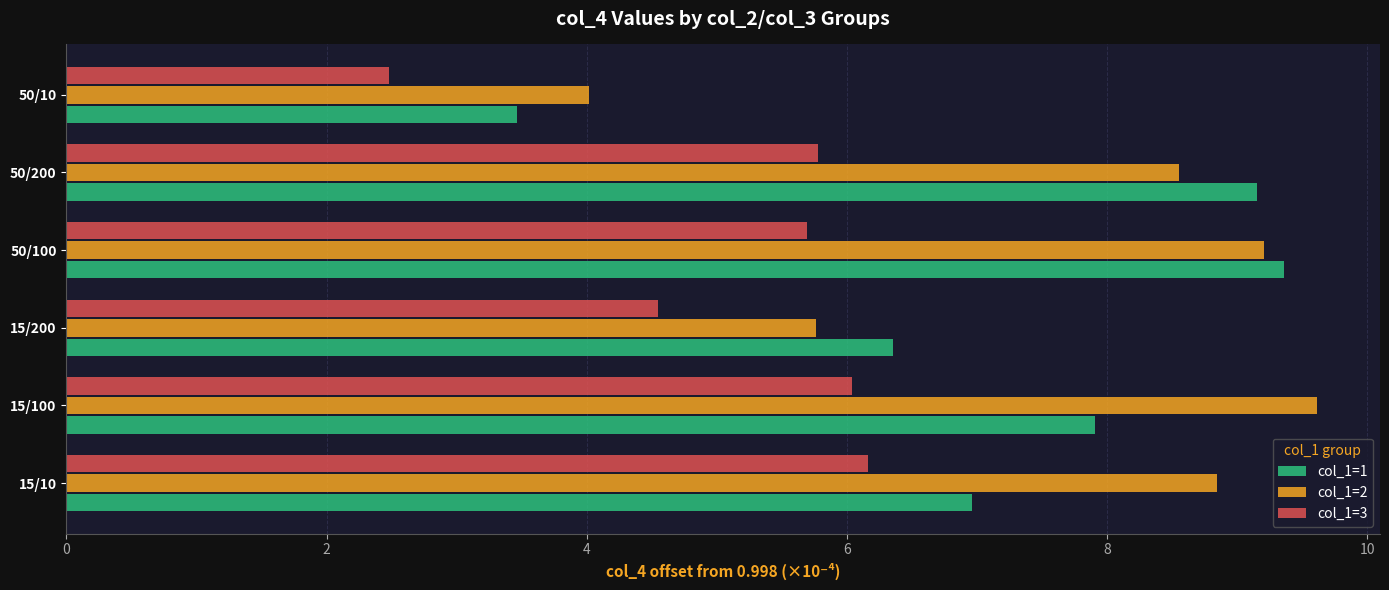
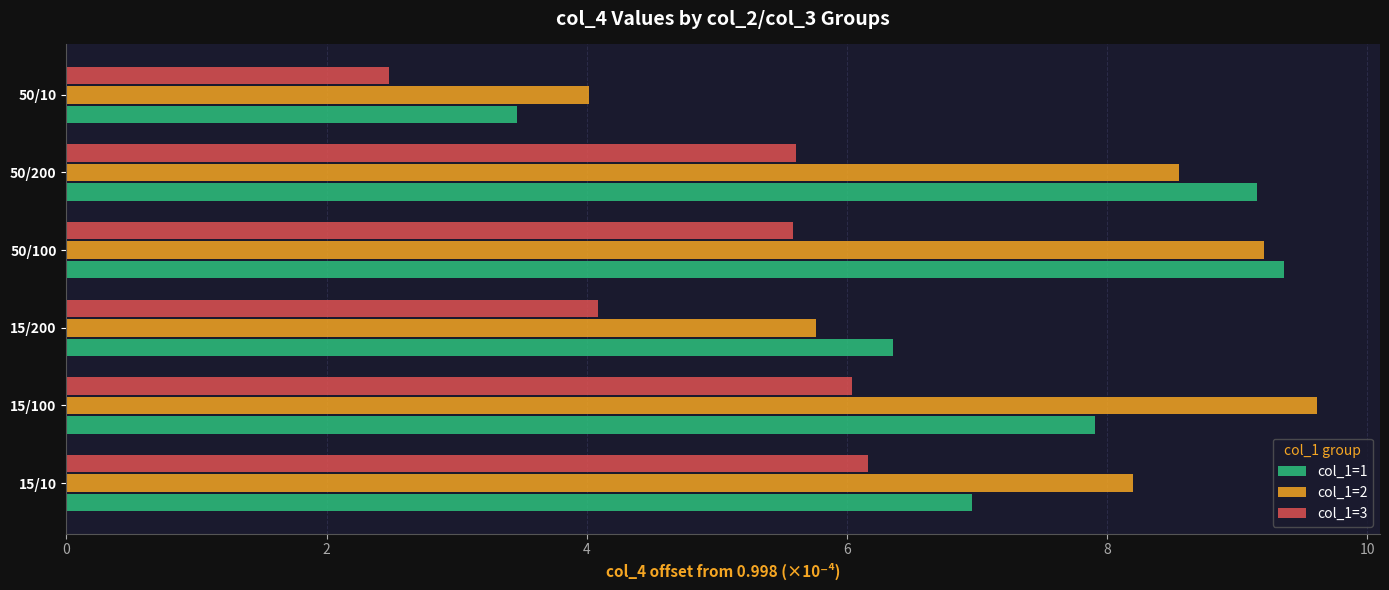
  {
    "col_1=1": {
      "50/10": 3.46,
      "50/200": 9.15,
      "50/100": 9.36,
      "15/200": 6.36,
      "15/100": 7.91,
      "15/10": 6.96
    },
    "col_1=2": {
      "50/10": 4.02,
      "50/200": 8.55,
      "50/100": 9.20,
      "15/200": 5.76,
      "15/100": 9.62,
-     "15/10": 8.84
+     "15/10": 8.19
    },
    "col_1=3": {
      "50/10": 2.48,
-     "50/200": 5.78,
-     "50/100": 5.69,
-     "15/200": 4.55,
+     "50/200": 5.61,
+     "50/100": 5.58,
+     "15/200": 4.08,
      "15/100": 6.03,
      "15/10": 6.16
    }
  }
